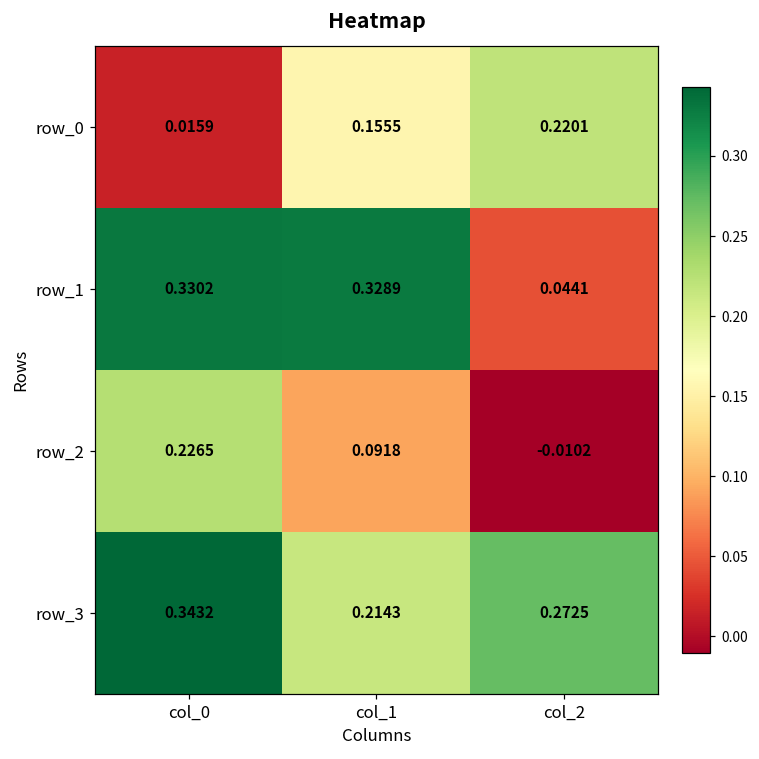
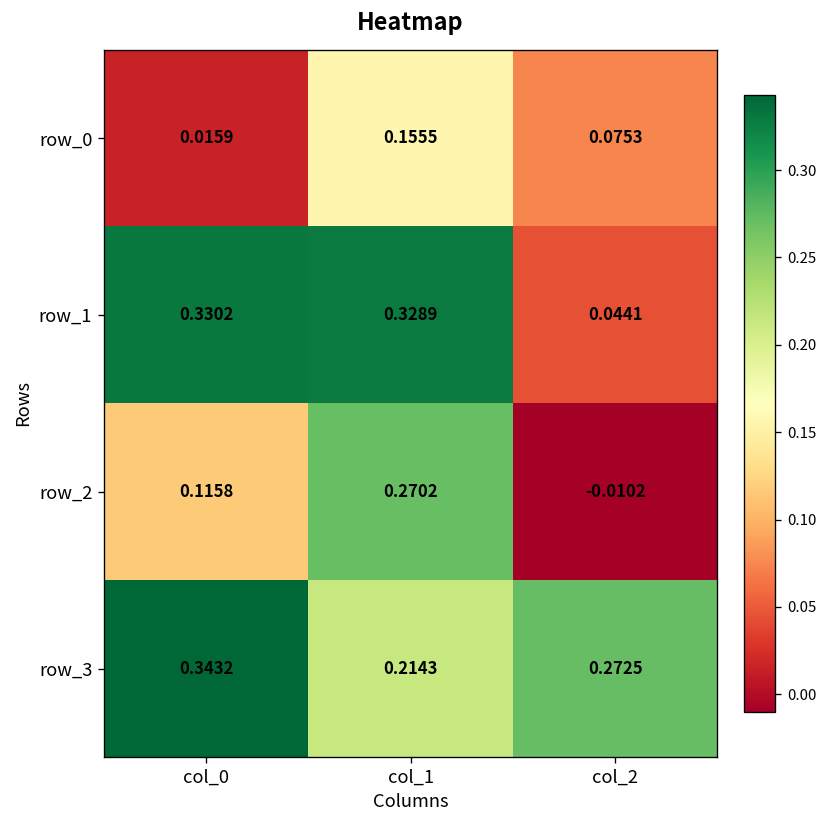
  {
    "row_0": {
      "col_0": 0.0159,
      "col_1": 0.1555,
-     "col_2": 0.2201
+     "col_2": 0.0753
    },
    "row_1": {
      "col_0": 0.3302,
      "col_1": 0.3289,
      "col_2": 0.0441
    },
    "row_2": {
-     "col_0": 0.2265,
-     "col_1": 0.0918,
+     "col_0": 0.1158,
+     "col_1": 0.2702,
      "col_2": -0.0102
    },
    "row_3": {
      "col_0": 0.3432,
      "col_1": 0.2143,
      "col_2": 0.2725
    }
  }
